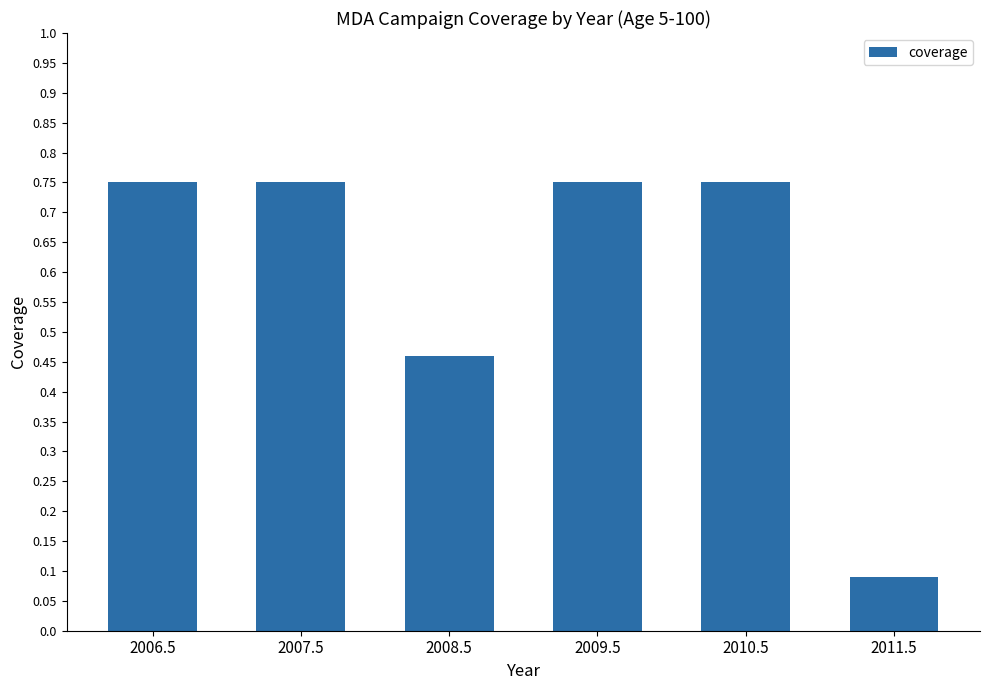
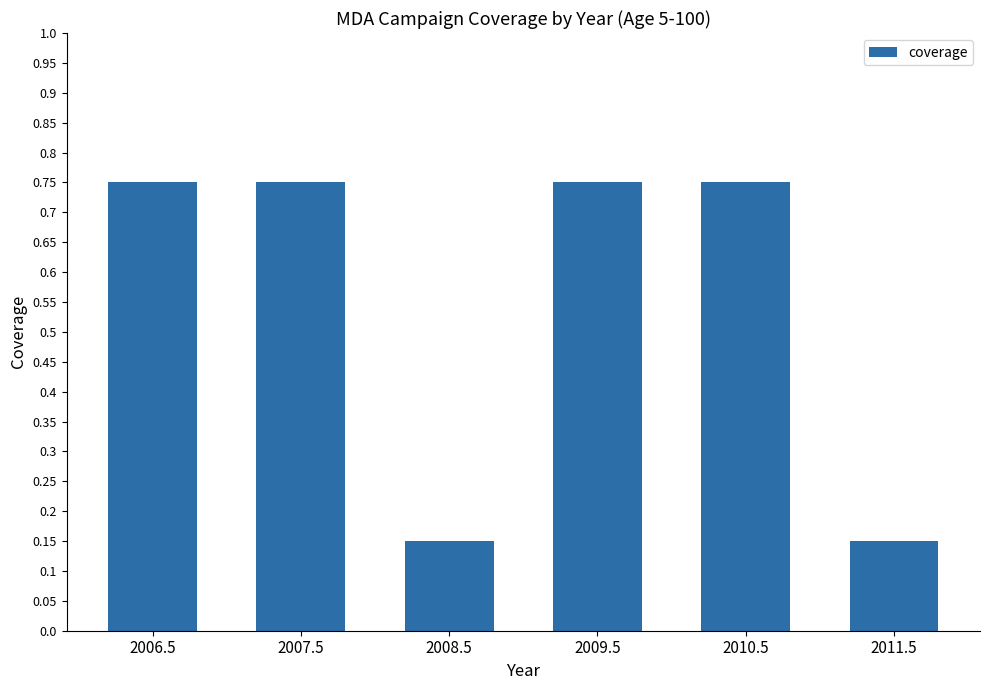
  {
    "2006.5": 0.75,
    "2007.5": 0.75,
-   "2008.5": 0.46,
+   "2008.5": 0.15,
    "2009.5": 0.75,
    "2010.5": 0.75,
-   "2011.5": 0.09
+   "2011.5": 0.15
  }
